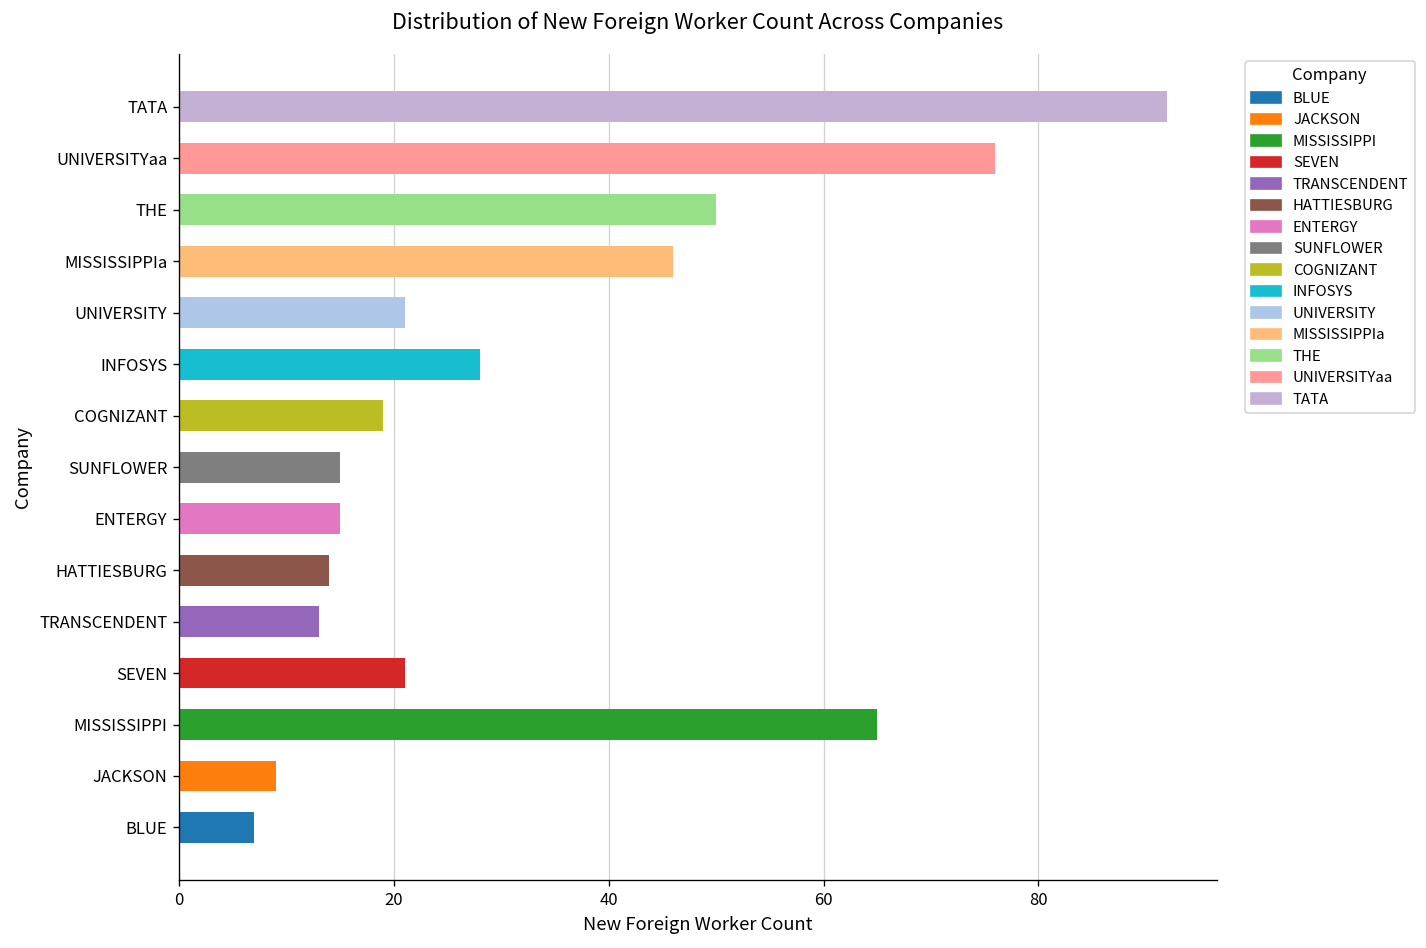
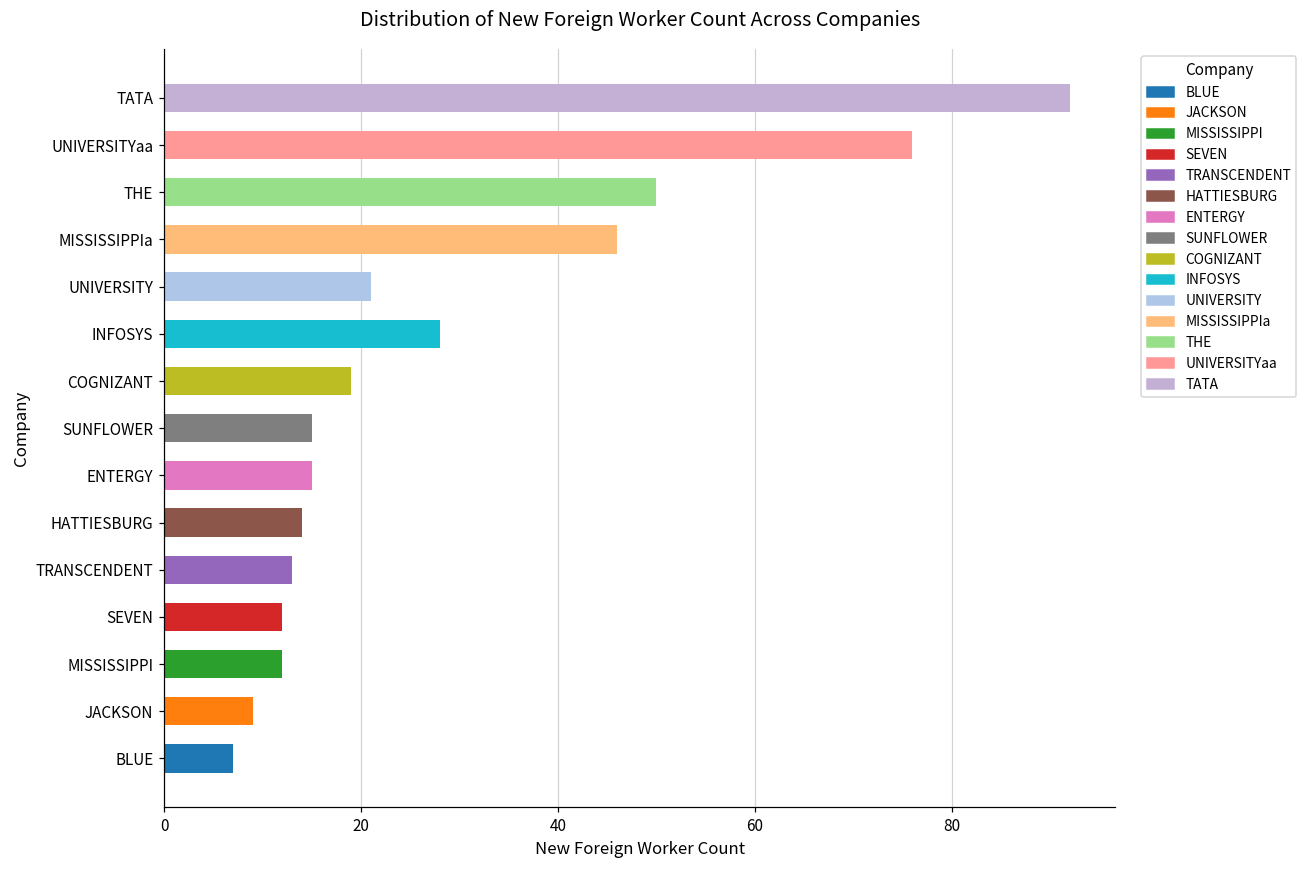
  {
    "JACKSON": {
      "JACKSON": 9
    },
    "MISSISSIPPI": {
-     "MISSISSIPPI": 65
+     "MISSISSIPPI": 12
    },
    "SEVEN": {
-     "SEVEN": 21
+     "SEVEN": 12
    },
    "TRANSCENDENT": {
      "TRANSCENDENT": 13
    },
    "HATTIESBURG": {
      "HATTIESBURG": 14
    },
    "ENTERGY": {
      "ENTERGY": 15
    },
    "SUNFLOWER": {
      "SUNFLOWER": 15
    },
    "COGNIZANT": {
      "COGNIZANT": 19
    },
    "INFOSYS": {
      "INFOSYS": 28
    },
    "THE": {
      "THE": 50
    }
  }
